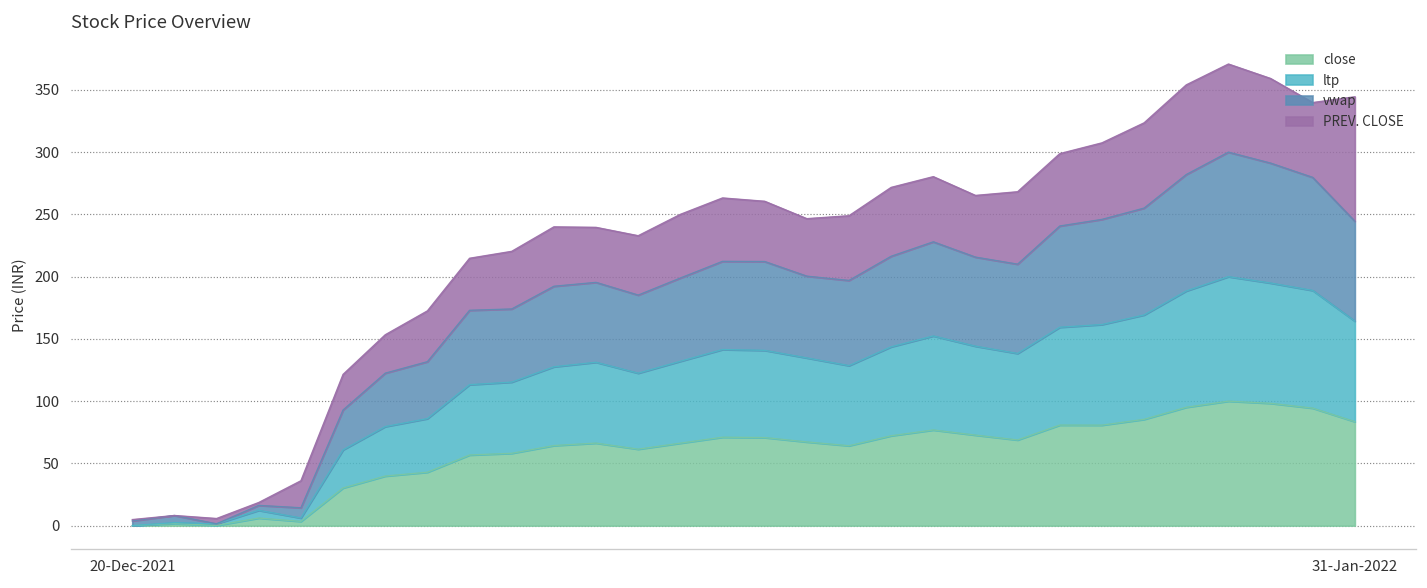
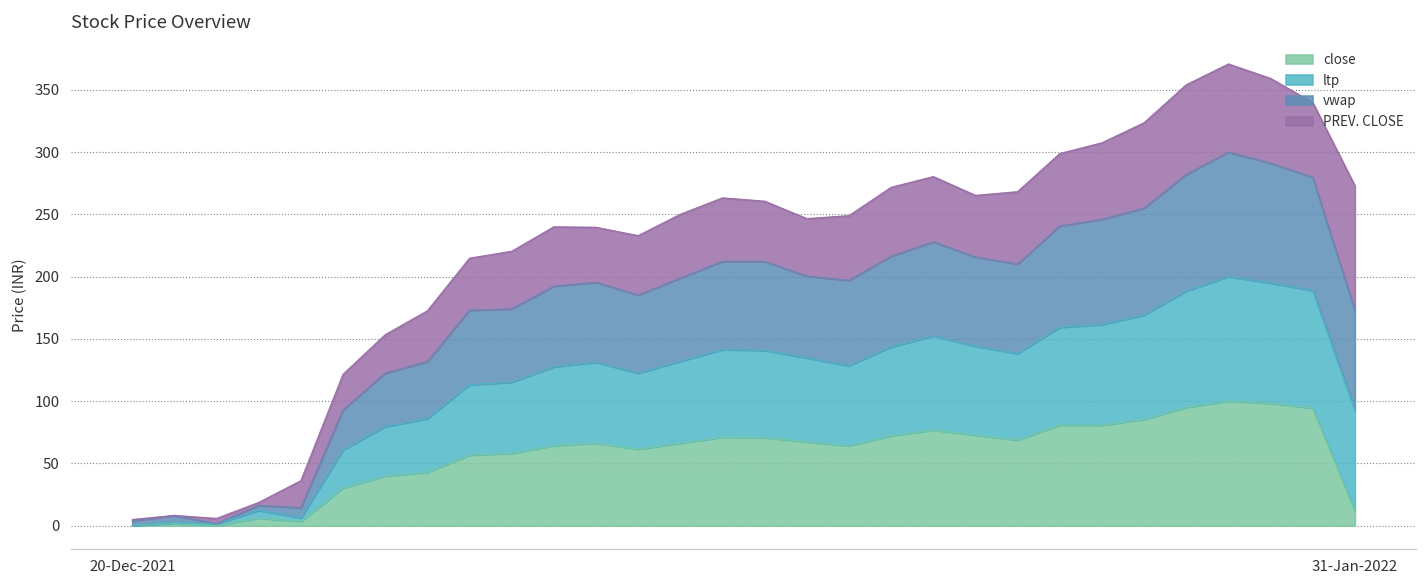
  {
    "close": {
-     "31-Jan-2022": 84
+     "31-Jan-2022": 12
    },
    "PREV. CLOSE": {
      "31-Jan-2022": 100
    }
  }
